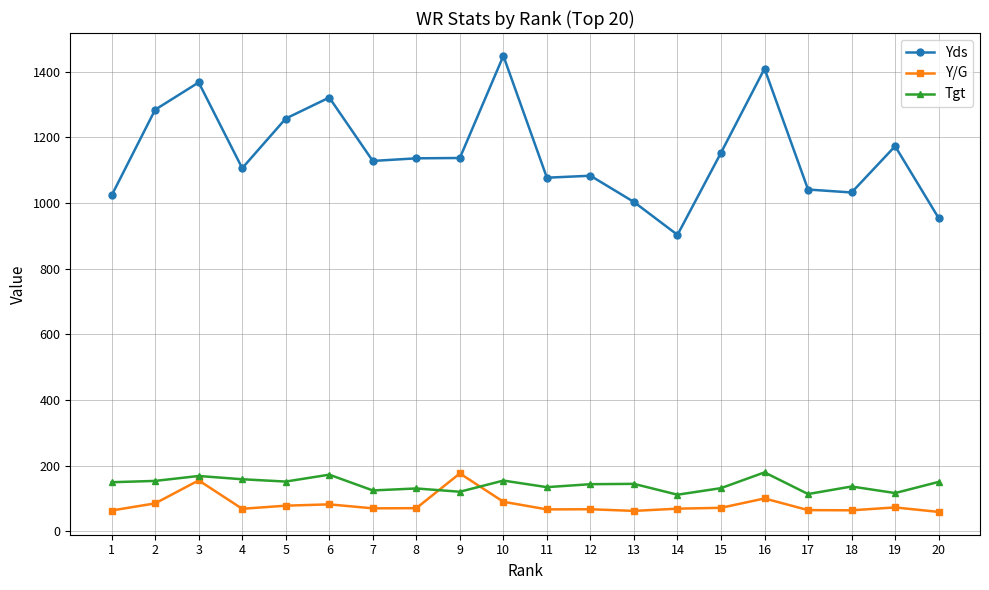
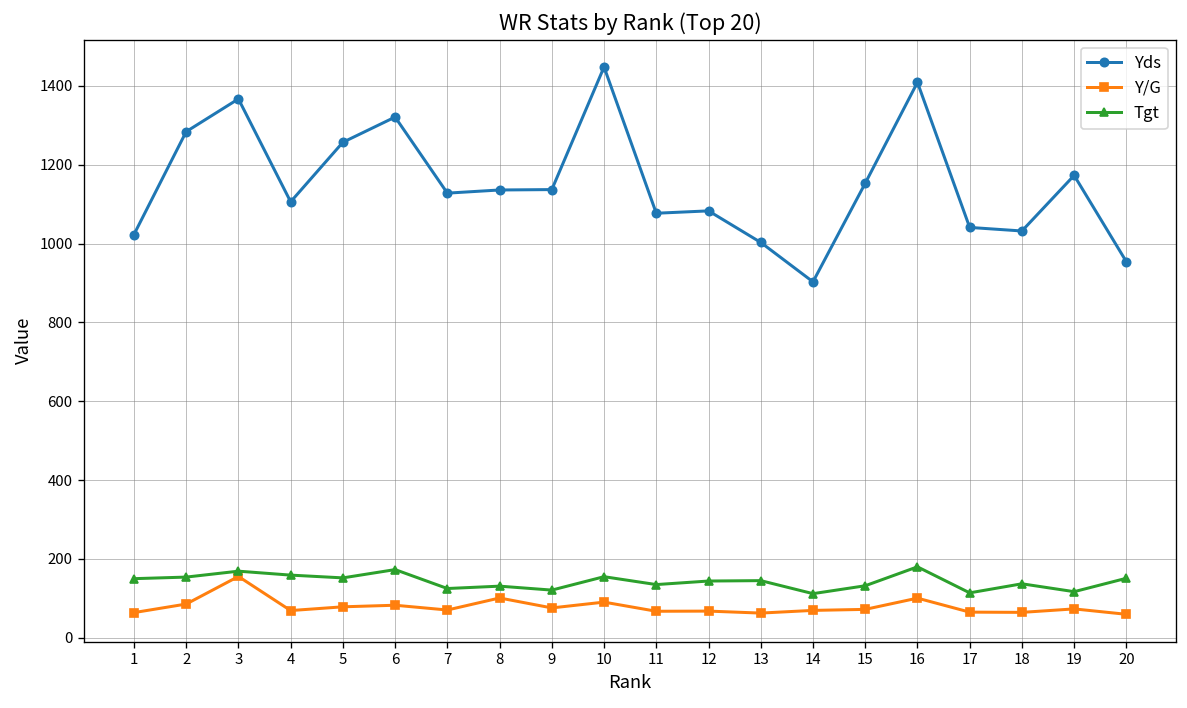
  {
    "Yds": {
      "1": 1020,
      "2": 1280,
      "3": 1370,
      "4": 1110,
      "5": 1260,
      "6": 1320,
      "7": 1130,
      "8": 1140,
      "9": 1140,
      "10": 1450,
      "11": 1080,
      "12": 1080,
      "13": 1000,
      "14": 900,
      "15": 1150,
      "16": 1410,
      "17": 1040,
      "18": 1030,
      "19": 1170,
      "20": 950
    },
    "Y/G": {
      "1": 60,
      "2": 90,
      "3": 160,
      "4": 70,
      "5": 80,
      "6": 80,
      "7": 70,
-     "8": 70,
-     "9": 180,
+     "8": 100,
+     "9": 80,
      "10": 90,
      "11": 70,
      "12": 70,
      "13": 60,
      "14": 70,
      "15": 70,
      "16": 100,
      "17": 70,
      "18": 60,
      "19": 70,
      "20": 60
    },
    "Tgt": {
      "1": 150,
      "2": 150,
      "3": 170,
      "4": 160,
      "5": 150,
      "6": 170,
      "7": 130,
      "8": 130,
      "9": 120,
      "10": 160,
      "11": 140,
      "12": 140,
      "13": 150,
      "14": 110,
      "15": 130,
      "16": 180,
      "17": 110,
      "18": 140,
      "19": 120,
      "20": 150
    }
  }
